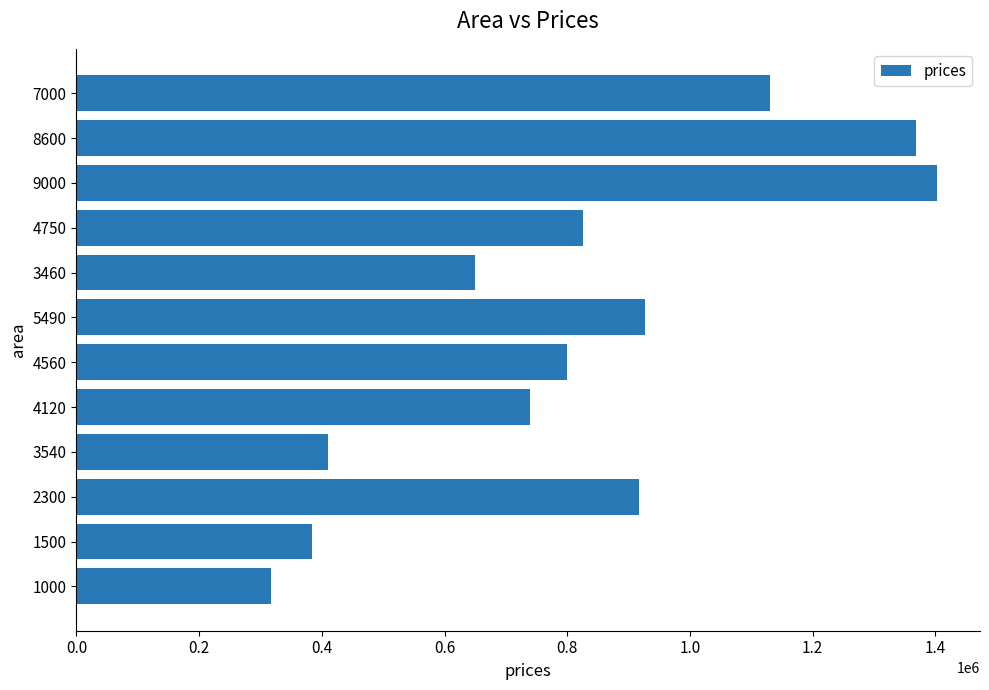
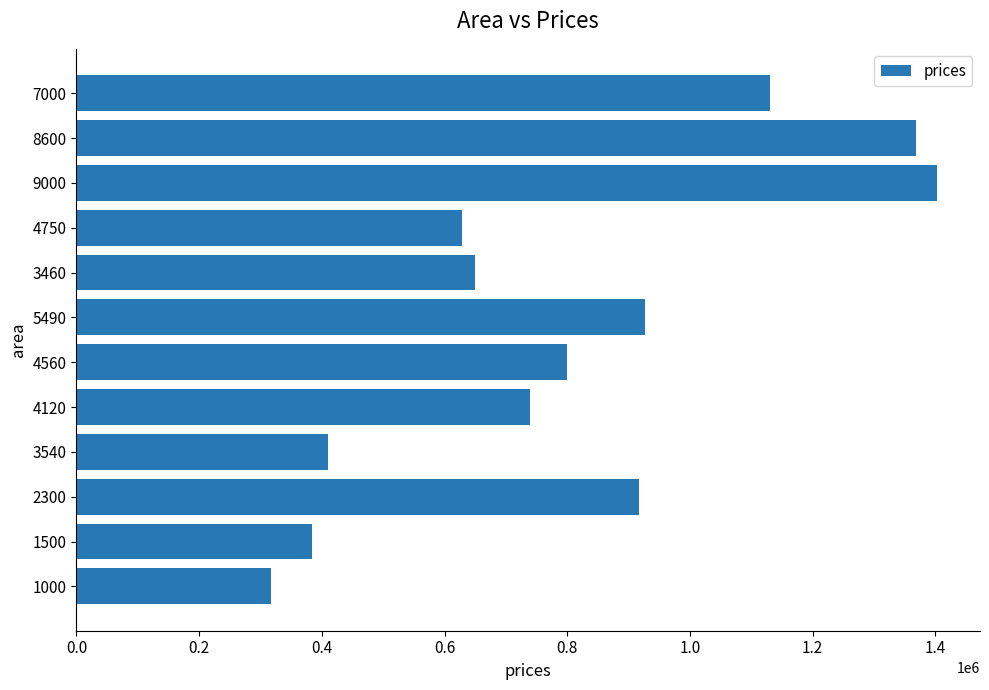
  {
    "7000": 1130000,
    "8600": 1370000,
    "9000": 1400000,
-   "4750": 830000,
+   "4750": 630000,
    "3460": 650000,
    "5490": 930000,
    "4560": 800000,
    "4120": 740000,
    "3540": 410000,
    "1500": 380000,
    "1000": 320000
  }
